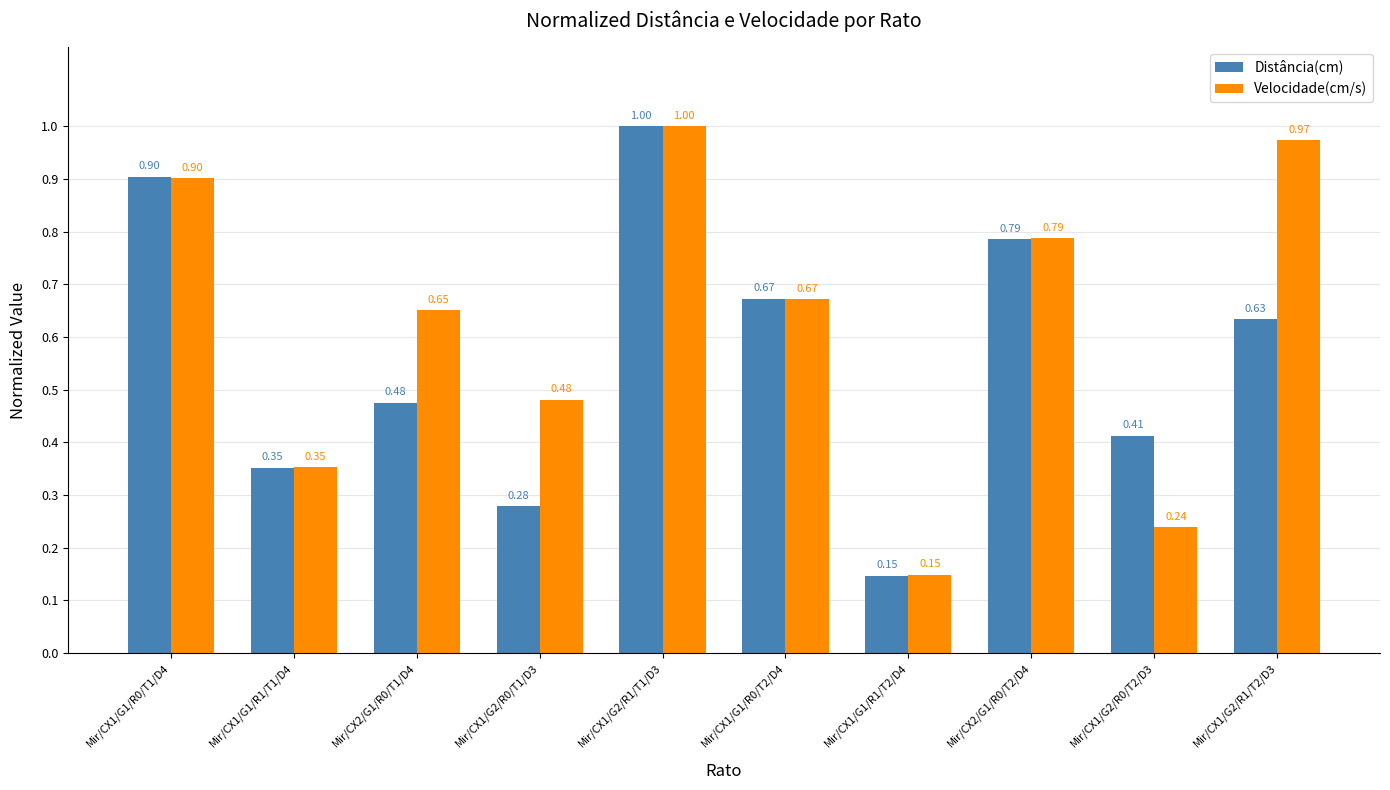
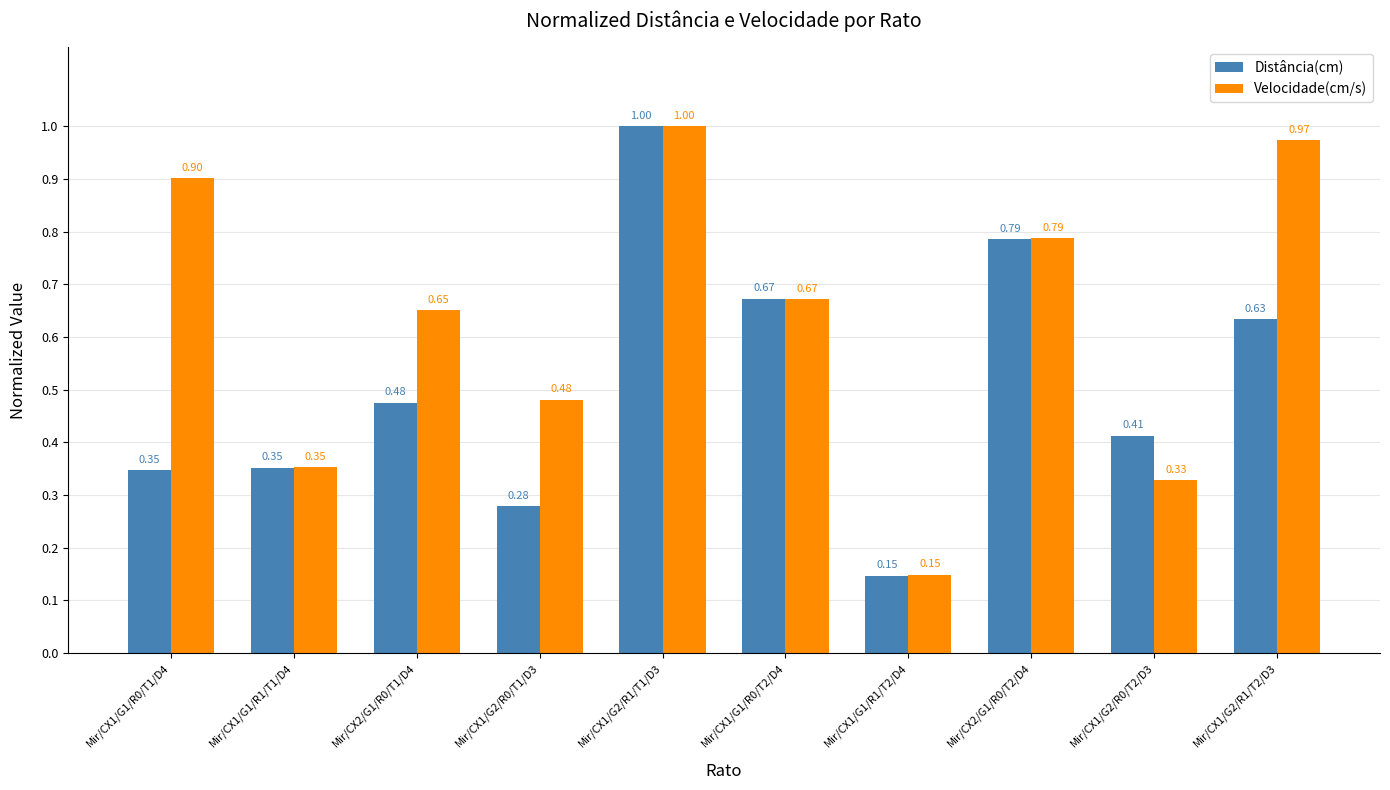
  {
    "Distância(cm)": {
-     "Mir/CX1/G1/R0/T1/D4": 0.90,
+     "Mir/CX1/G1/R0/T1/D4": 0.35,
      "Mir/CX1/G1/R1/T1/D4": 0.35,
      "Mir/CX2/G1/R0/T1/D4": 0.48,
      "Mir/CX1/G2/R0/T1/D3": 0.28,
      "Mir/CX1/G2/R1/T1/D3": 1.00,
      "Mir/CX1/G1/R0/T2/D4": 0.67,
      "Mir/CX1/G1/R1/T2/D4": 0.15,
      "Mir/CX2/G1/R0/T2/D4": 0.79,
      "Mir/CX1/G2/R0/T2/D3": 0.41,
      "Mir/CX1/G2/R1/T2/D3": 0.63
    },
    "Velocidade(cm/s)": {
      "Mir/CX1/G1/R0/T1/D4": 0.90,
      "Mir/CX1/G1/R1/T1/D4": 0.35,
      "Mir/CX2/G1/R0/T1/D4": 0.65,
      "Mir/CX1/G2/R0/T1/D3": 0.48,
      "Mir/CX1/G2/R1/T1/D3": 1.00,
      "Mir/CX1/G1/R0/T2/D4": 0.67,
      "Mir/CX1/G1/R1/T2/D4": 0.15,
      "Mir/CX2/G1/R0/T2/D4": 0.79,
-     "Mir/CX1/G2/R0/T2/D3": 0.24,
+     "Mir/CX1/G2/R0/T2/D3": 0.33,
      "Mir/CX1/G2/R1/T2/D3": 0.97
    }
  }
